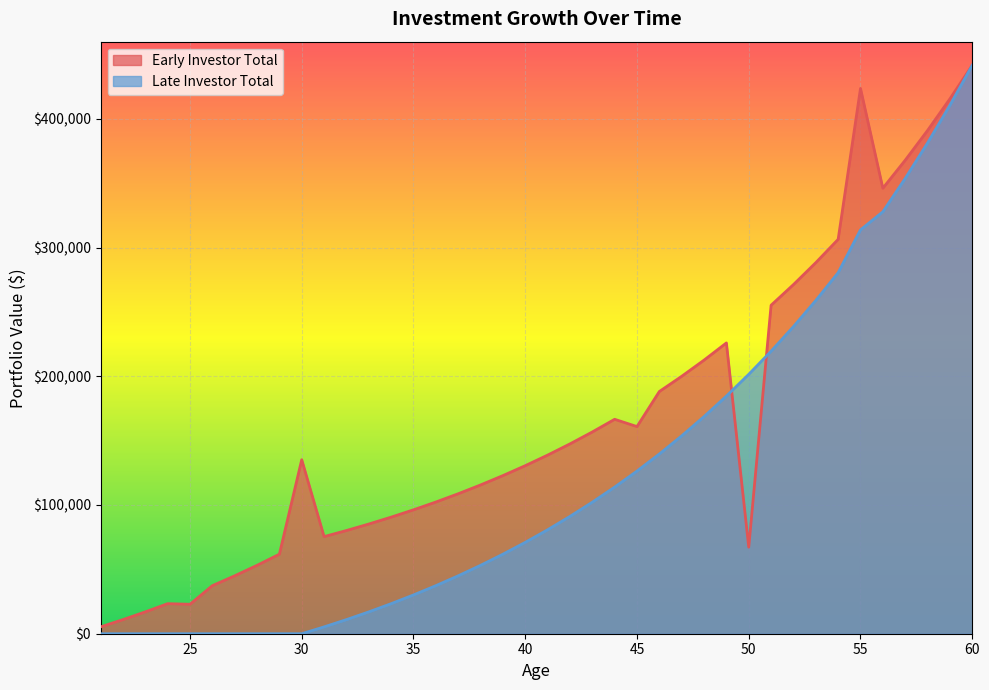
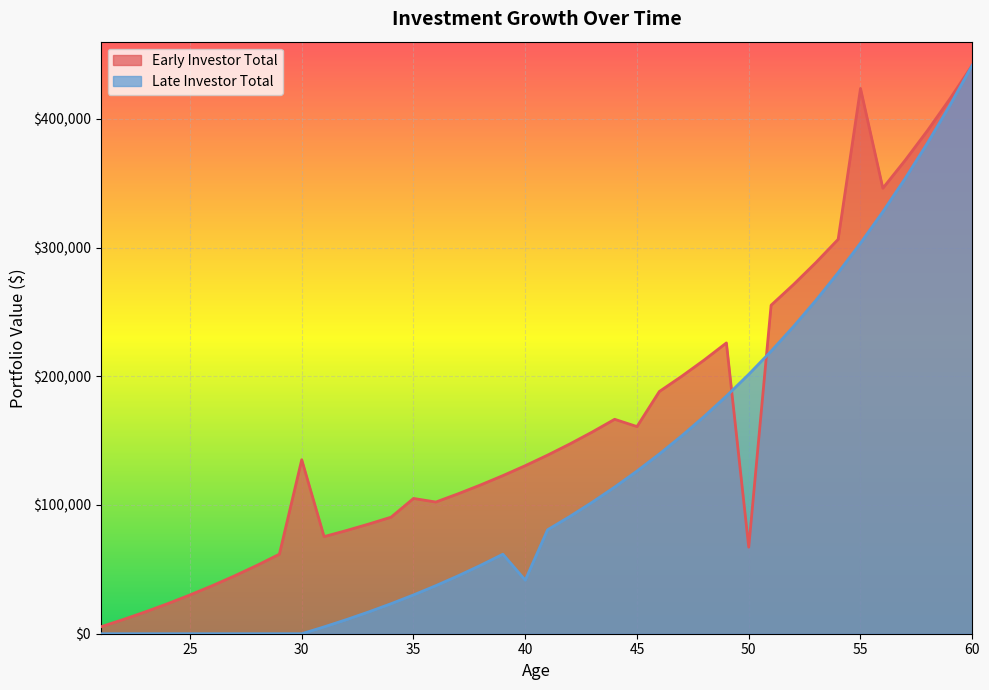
  {
    "Early Investor Total": {
-     "25": "$23,000",
+     "25": "$30,000",
      "30": "$135,000",
-     "35": "$96,000",
+     "35": "$105,000",
      "40": "$131,000",
      "45": "$161,000",
      "50": "$67,000",
      "55": "$424,000"
    },
    "Late Investor Total": {
      "25": "$0",
      "30": "$0",
      "35": "$30,000",
-     "40": "$71,000",
+     "40": "$42,000",
      "45": "$126,000",
      "50": "$202,000",
-     "55": "$314,000"
+     "55": "$303,000"
    }
  }
